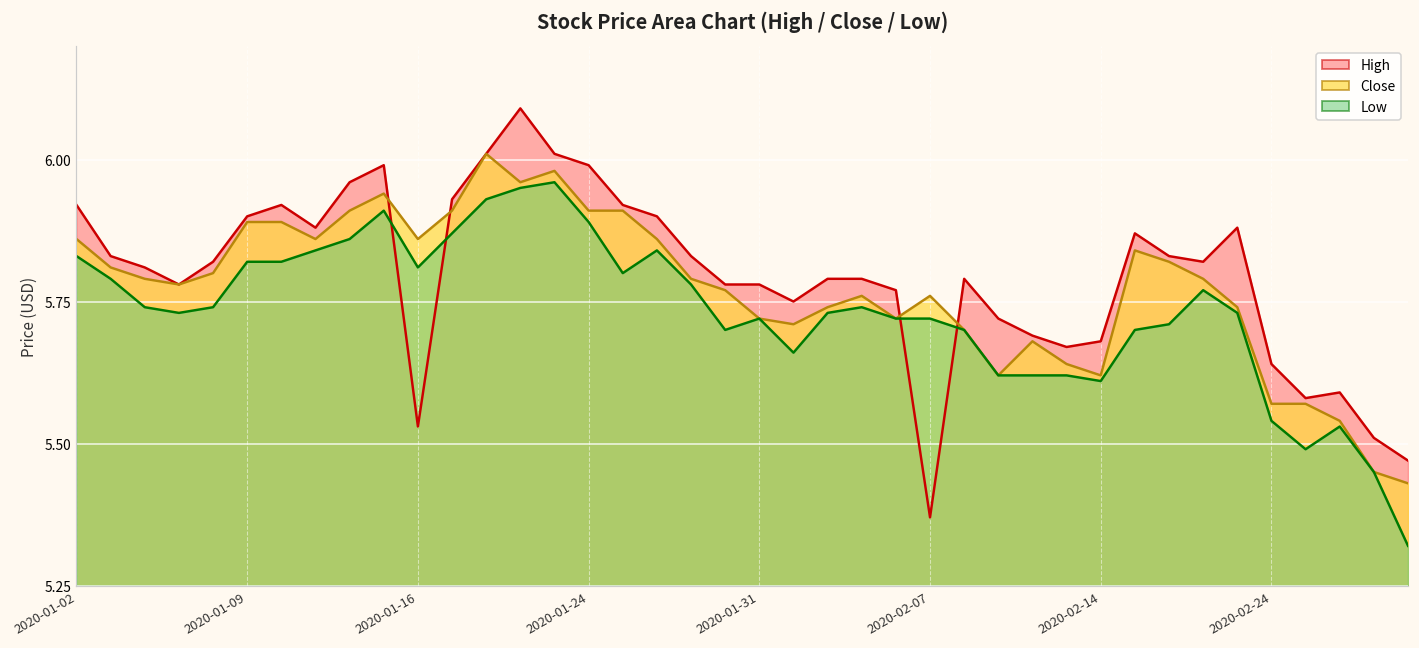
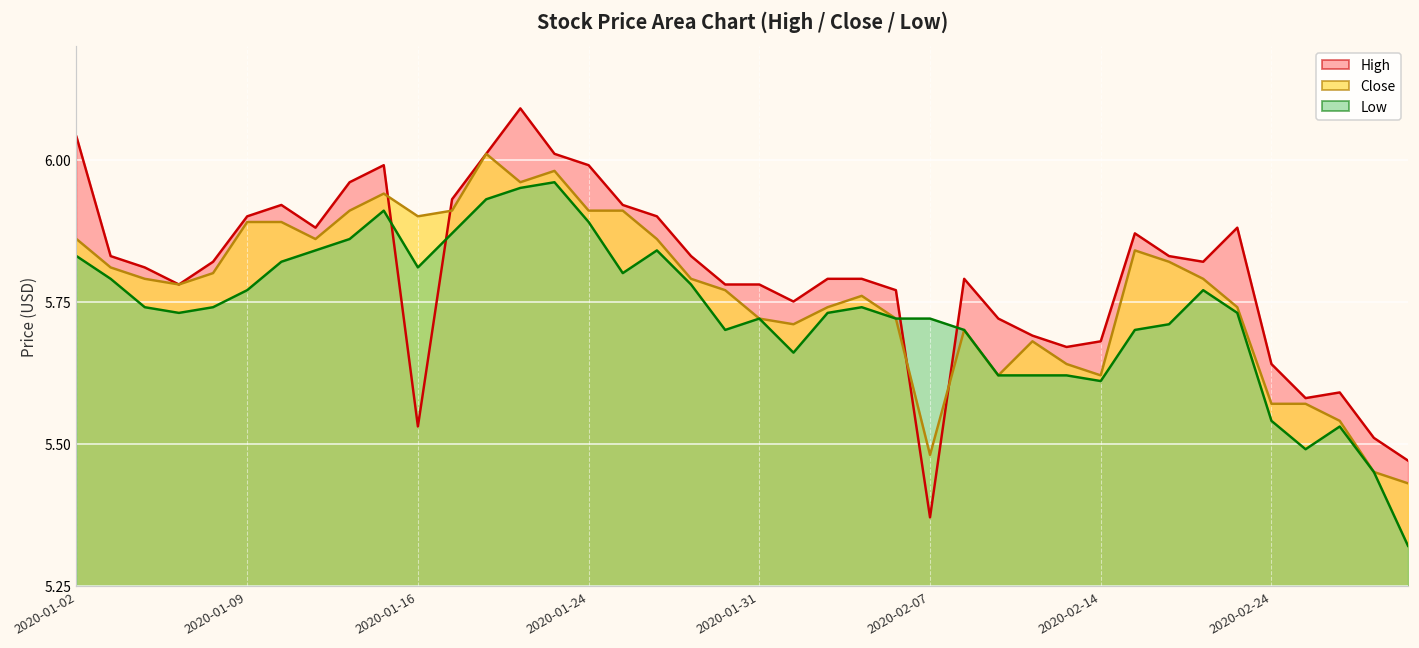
  {
    "High": {
-     "2020-01-02": 5.92,
+     "2020-01-02": 6.04,
      "2020-01-09": 5.90,
      "2020-01-16": 5.53,
      "2020-01-24": 5.99,
      "2020-01-31": 5.78,
      "2020-02-07": 5.37,
      "2020-02-14": 5.68,
      "2020-02-24": 5.64
    },
    "Close": {
      "2020-01-02": 5.86,
      "2020-01-09": 5.89,
-     "2020-01-16": 5.86,
+     "2020-01-16": 5.90,
      "2020-01-24": 5.91,
-     "2020-02-07": 5.76,
+     "2020-02-07": 5.48,
      "2020-02-14": 5.62,
      "2020-02-24": 5.57
    },
    "Low": {
      "2020-01-02": 5.83,
-     "2020-01-09": 5.82,
+     "2020-01-09": 5.77,
      "2020-01-16": 5.81,
      "2020-01-24": 5.89,
      "2020-02-07": 5.72,
      "2020-02-14": 5.61,
      "2020-02-24": 5.54
    }
  }
